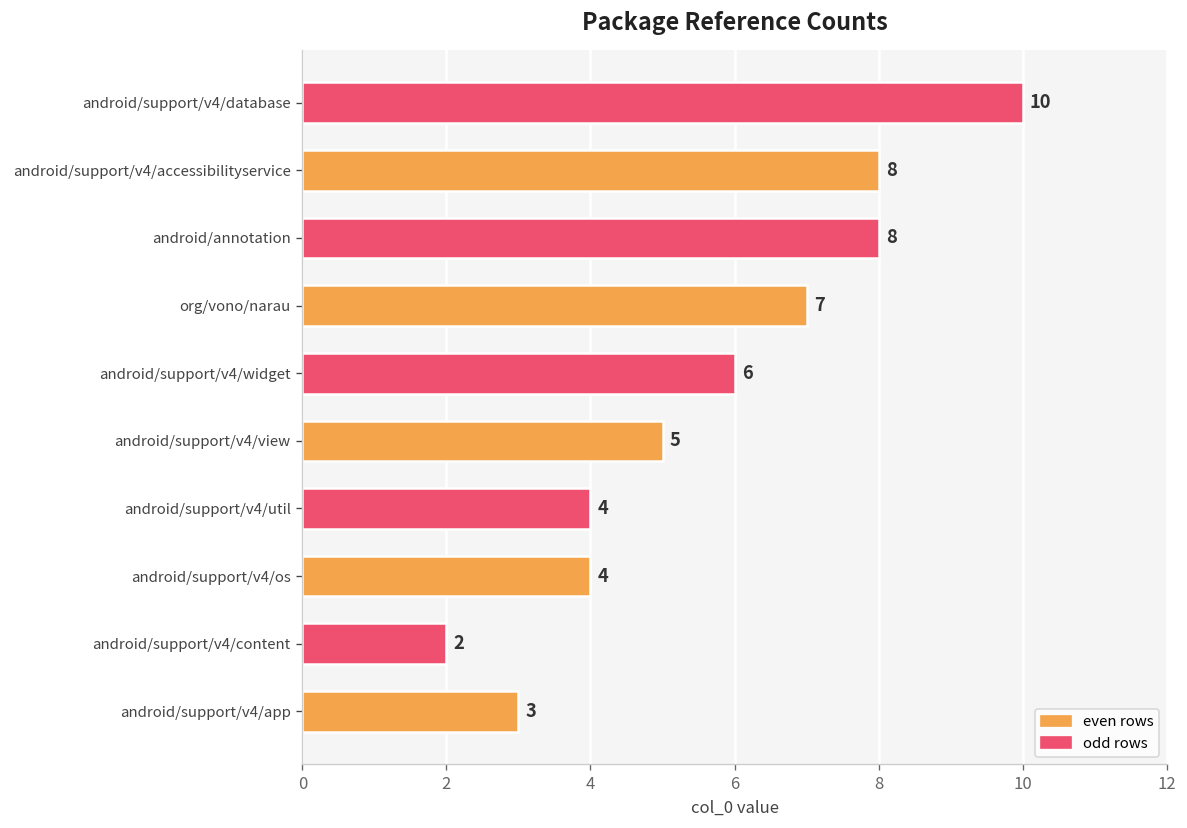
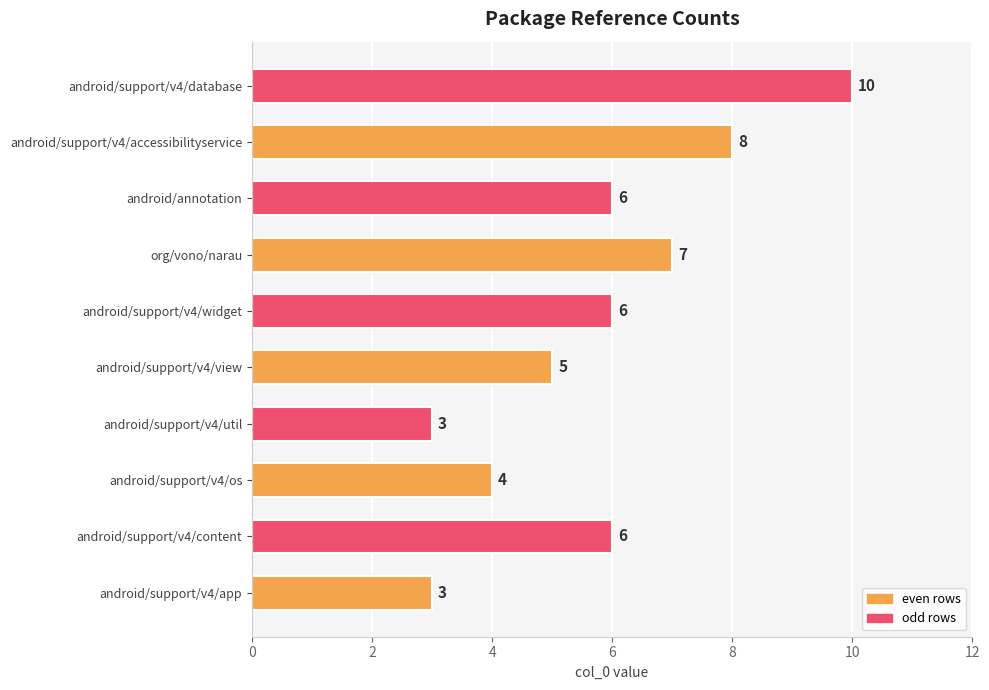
  {
    "android/support/v4/database": 10,
    "android/support/v4/accessibilityservice": 8,
-   "android/annotation": 8,
+   "android/annotation": 6,
    "org/vono/narau": 7,
    "android/support/v4/widget": 6,
    "android/support/v4/view": 5,
-   "android/support/v4/util": 4,
+   "android/support/v4/util": 3,
    "android/support/v4/os": 4,
-   "android/support/v4/content": 2,
+   "android/support/v4/content": 6,
    "android/support/v4/app": 3
  }
